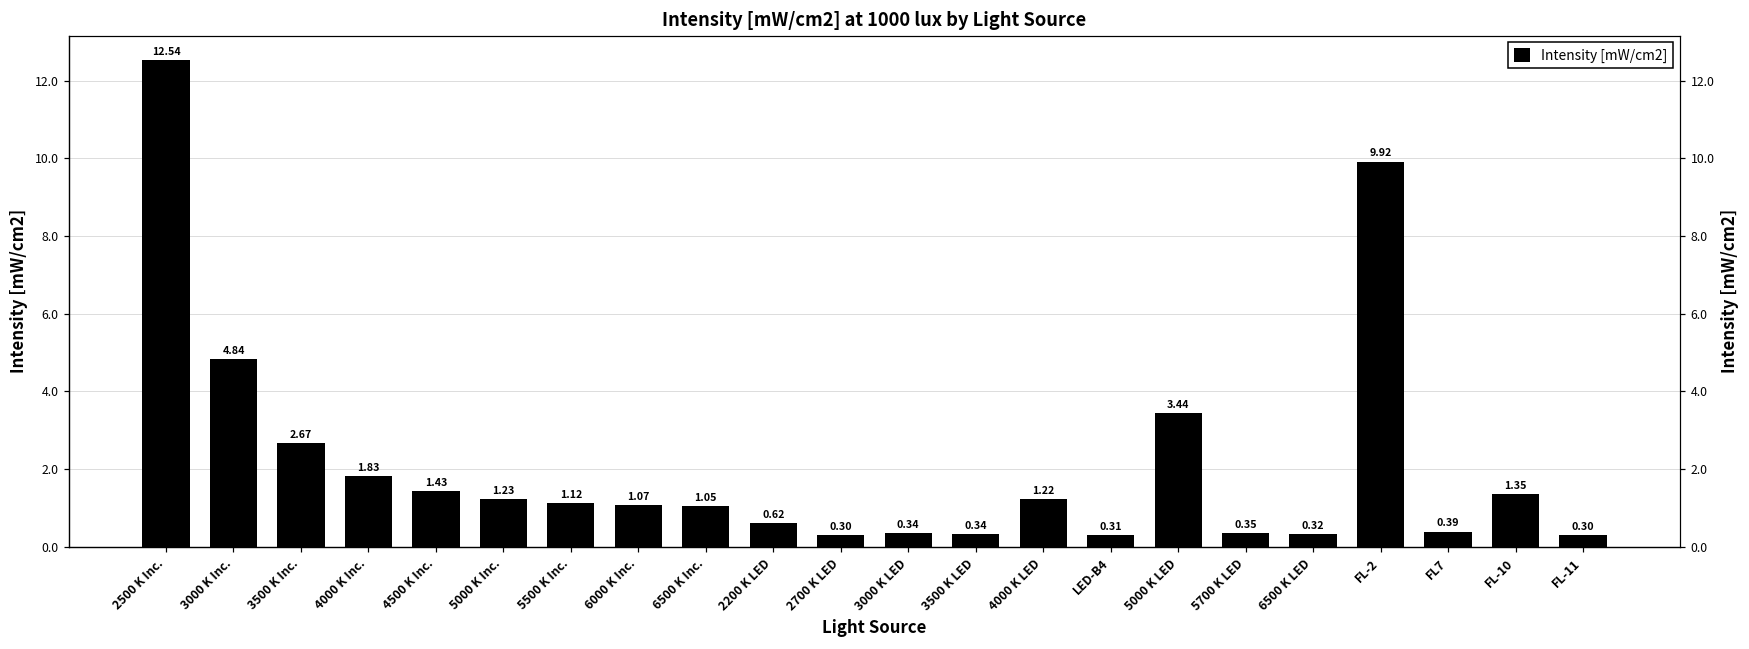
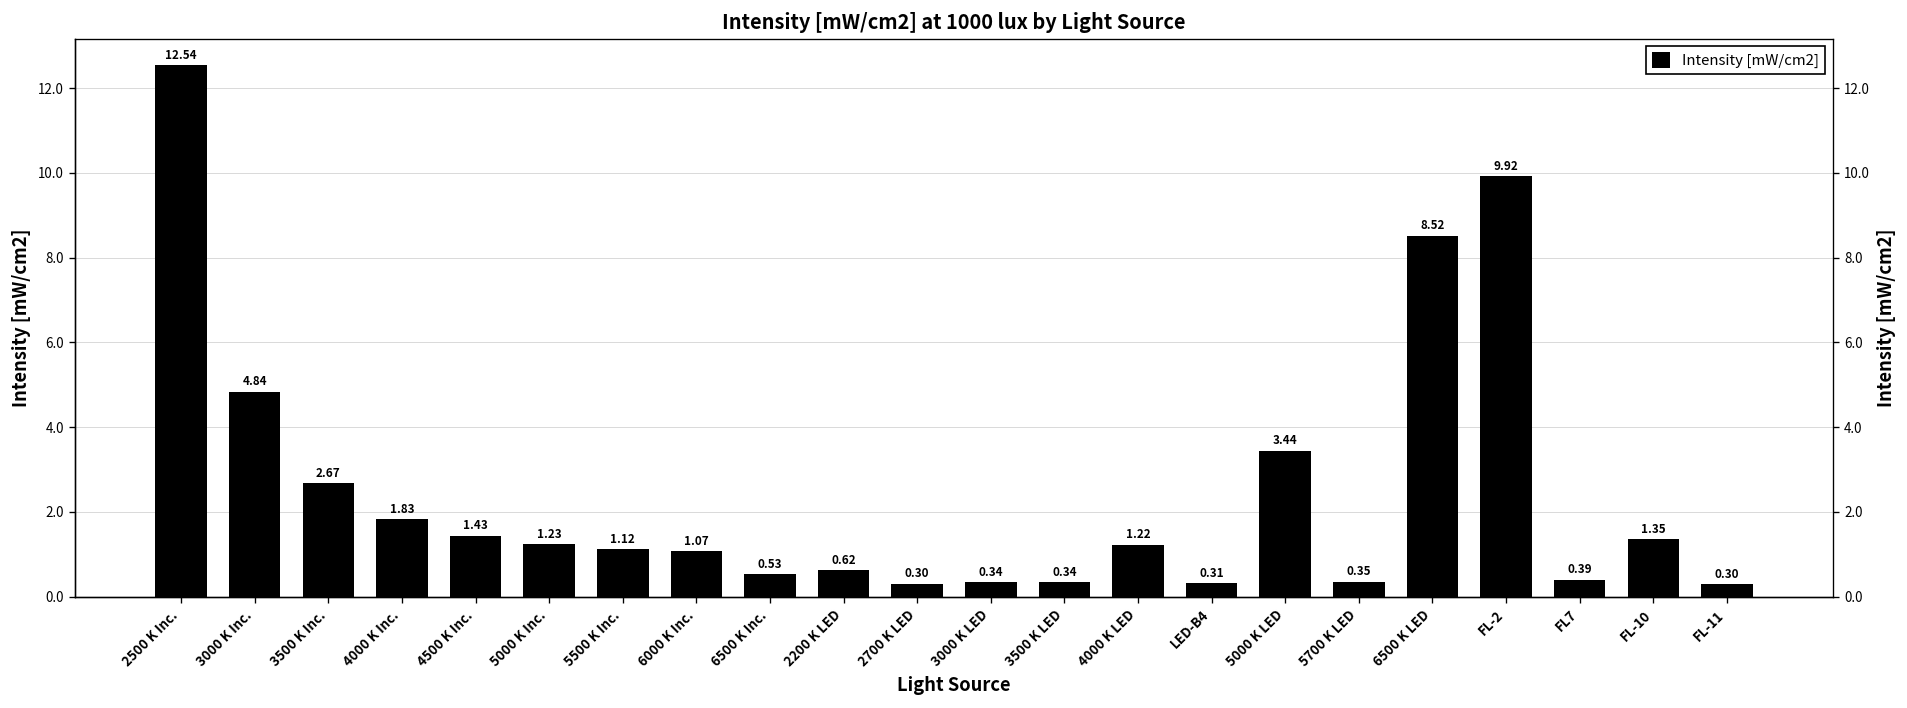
  {
    "2500 K Inc.": 12.54,
    "3000 K Inc.": 4.84,
    "3500 K Inc.": 2.67,
    "4000 K Inc.": 1.83,
    "4500 K Inc.": 1.43,
    "5000 K Inc.": 1.23,
    "5500 K Inc.": 1.12,
    "6000 K Inc.": 1.07,
-   "6500 K Inc.": 1.05,
+   "6500 K Inc.": 0.53,
    "2200 K LED": 0.62,
    "2700 K LED": 0.30,
    "3000 K LED": 0.34,
    "3500 K LED": 0.34,
    "4000 K LED": 1.22,
    "LED-B4": 0.31,
    "5000 K LED": 3.44,
    "5700 K LED": 0.35,
-   "6500 K LED": 0.32,
+   "6500 K LED": 8.52,
    "FL-2": 9.92,
    "FL7": 0.39,
    "FL-10": 1.35,
    "FL-11": 0.30
  }
